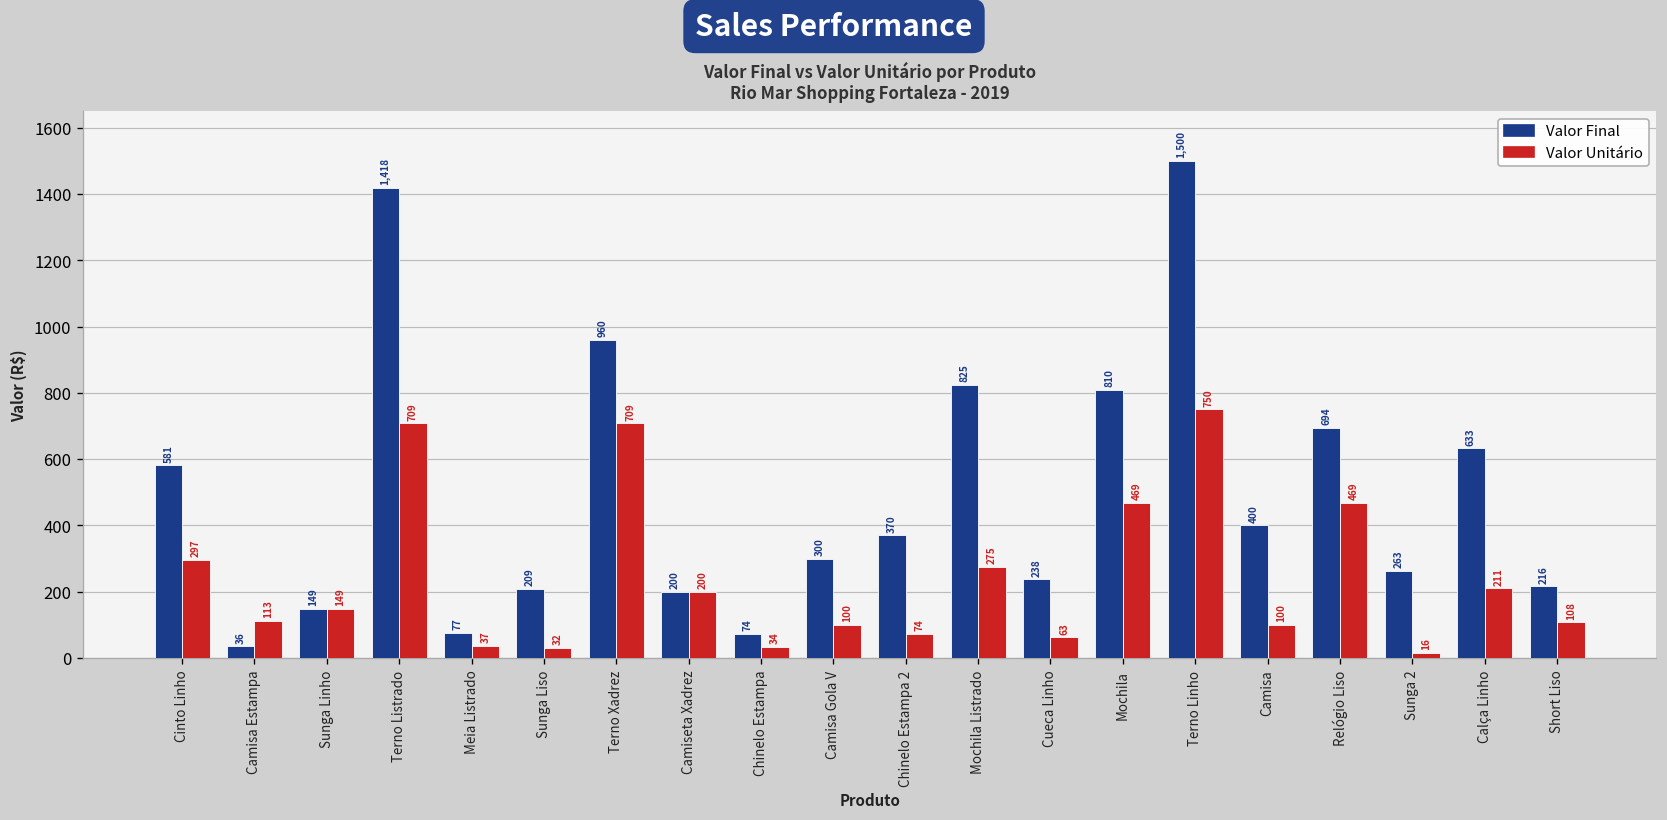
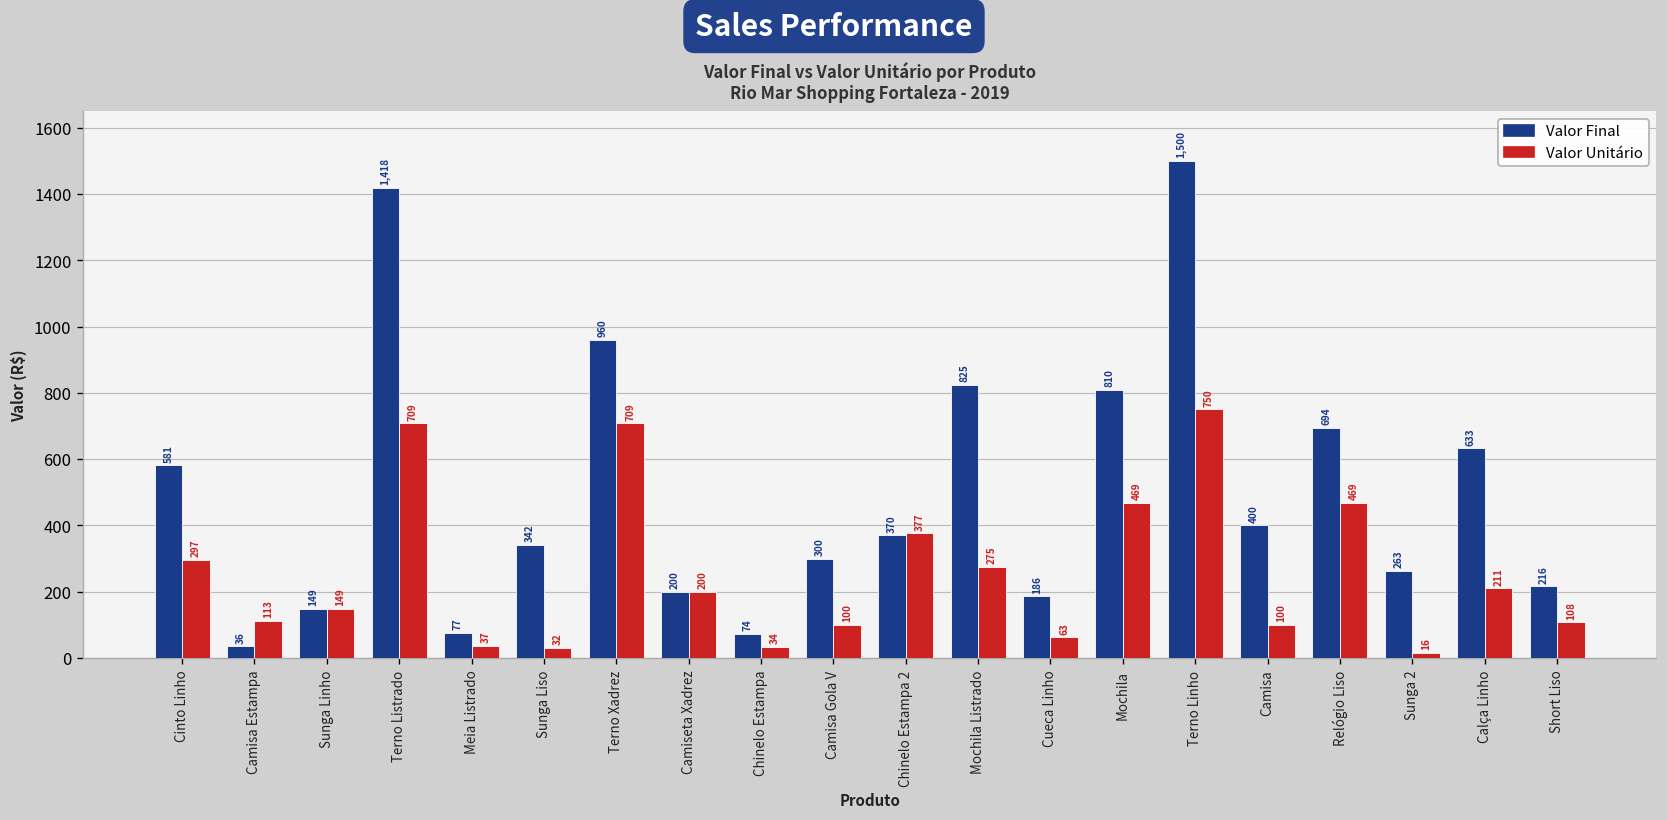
  {
    "Valor Final": {
      "Cinto Linho": "581",
      "Camisa Estampa": "36",
      "Sunga Linho": "149",
      "Terno Listrado": "1,418",
      "Meia Listrado": "77",
-     "Sunga Liso": "209",
+     "Sunga Liso": "342",
      "Terno Xadrez": "960",
      "Camiseta Xadrez": "200",
      "Chinelo Estampa": "74",
      "Camisa Gola V": "300",
      "Chinelo Estampa 2": "370",
      "Mochila Listrado": "825",
-     "Cueca Linho": "238",
+     "Cueca Linho": "186",
      "Mochila": "810",
      "Terno Linho": "1,500",
      "Camisa": "400",
      "Relógio Liso": "694",
      "Sunga 2": "263",
      "Calça Linho": "633",
      "Short Liso": "216"
    },
    "Valor Unitário": {
      "Cinto Linho": "297",
      "Camisa Estampa": "113",
      "Sunga Linho": "149",
      "Terno Listrado": "709",
      "Meia Listrado": "37",
      "Sunga Liso": "32",
      "Terno Xadrez": "709",
      "Camiseta Xadrez": "200",
      "Chinelo Estampa": "34",
      "Camisa Gola V": "100",
-     "Chinelo Estampa 2": "74",
+     "Chinelo Estampa 2": "377",
      "Mochila Listrado": "275",
      "Cueca Linho": "63",
      "Mochila": "469",
      "Terno Linho": "750",
      "Camisa": "100",
      "Relógio Liso": "469",
      "Sunga 2": "16",
      "Calça Linho": "211",
      "Short Liso": "108"
    }
  }
